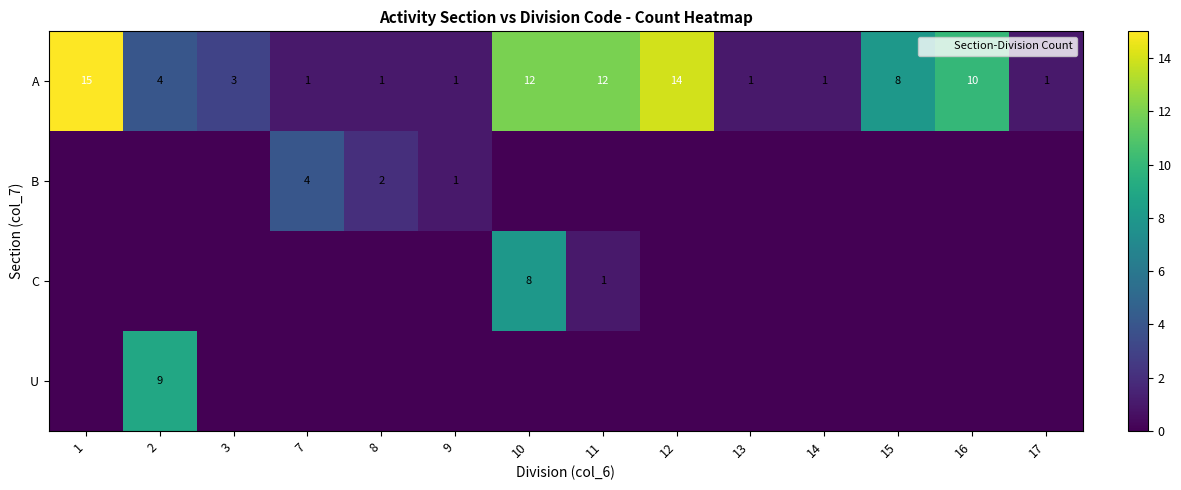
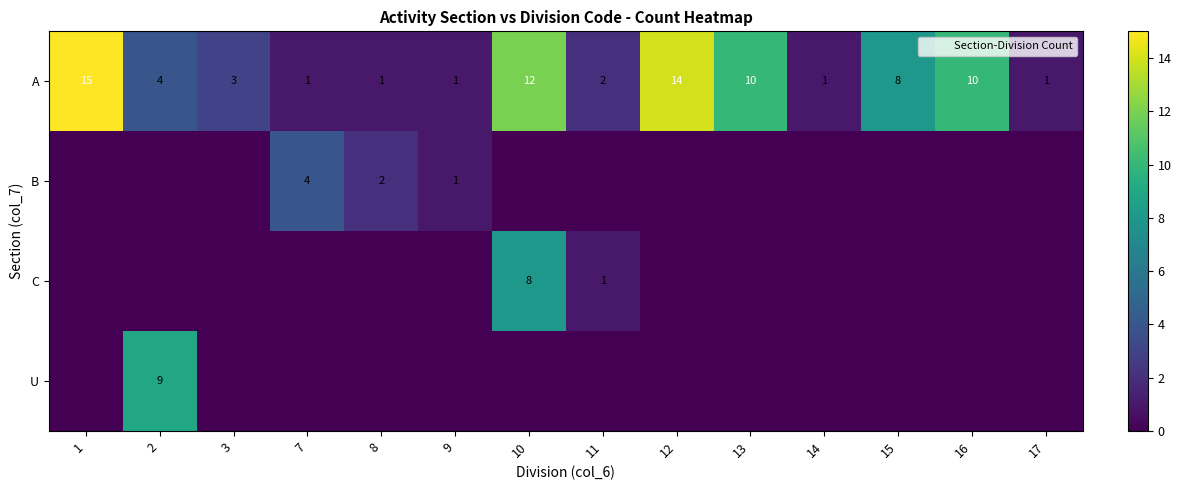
  {
    "A": {
      "1": 15,
      "2": 4,
      "3": 3,
      "7": 1,
      "8": 1,
      "9": 1,
      "10": 12,
-     "11": 12,
+     "11": 2,
      "12": 14,
-     "13": 1,
+     "13": 10,
      "14": 1,
      "15": 8,
      "16": 10,
      "17": 1
    },
    "B": {
      "7": 4,
      "8": 2,
      "9": 1
    },
    "C": {
      "10": 8,
      "11": 1
    },
    "U": {
      "2": 9
    }
  }
